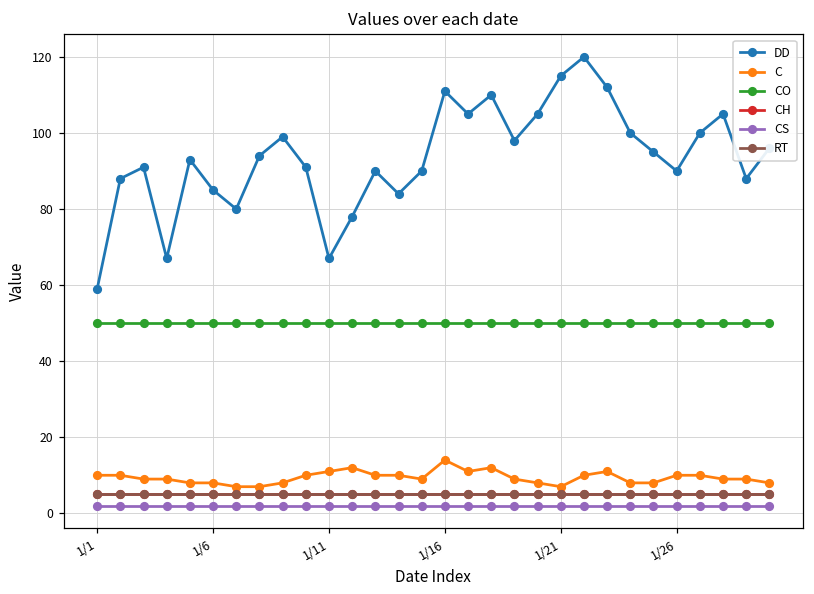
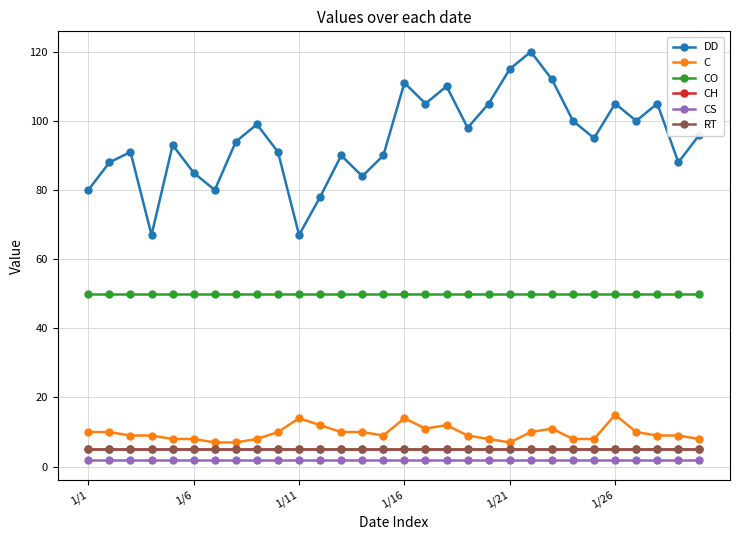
  {
    "DD": {
-     "1/1": 59,
+     "1/1": 80,
      "1/6": 85,
      "1/11": 67,
      "1/16": 111,
      "1/21": 115,
-     "1/26": 90
+     "1/26": 105
    },
    "C": {
      "1/1": 10,
      "1/6": 8,
-     "1/11": 11,
+     "1/11": 14,
      "1/16": 14,
      "1/21": 7,
-     "1/26": 10
+     "1/26": 15
    },
    "CO": {
      "1/1": 50,
      "1/6": 50,
      "1/11": 50,
      "1/16": 50,
      "1/21": 50,
      "1/26": 50
    },
    "RT": {
      "1/1": 5,
      "1/6": 5,
      "1/11": 5,
      "1/16": 5,
      "1/21": 5,
      "1/26": 5
    },
    "CS": {
      "1/1": 2,
      "1/6": 2,
      "1/11": 2,
      "1/16": 2,
      "1/21": 2,
      "1/26": 2
    }
  }
